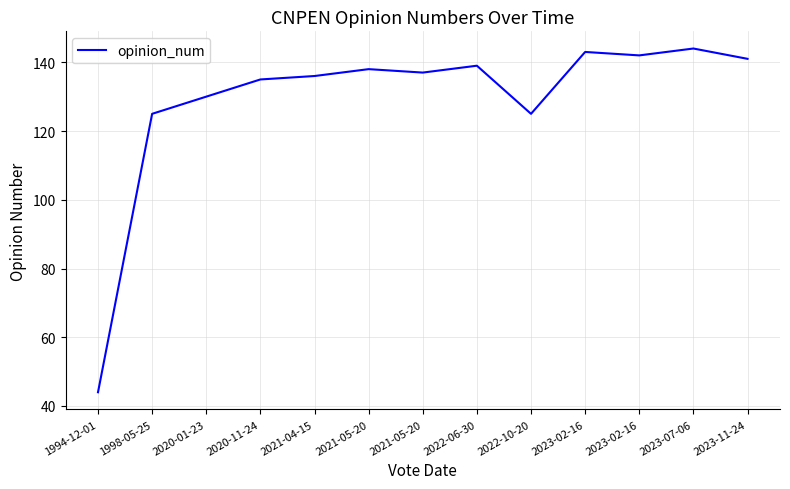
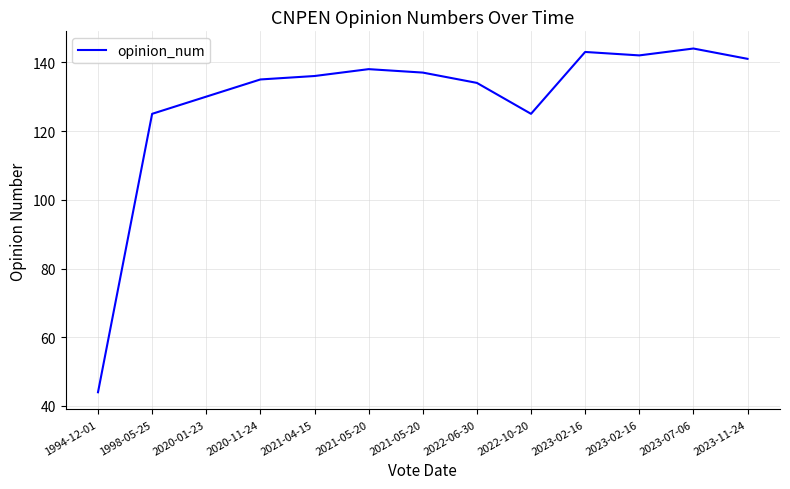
  {
    "1994-12-01": 44,
    "1998-05-25": 125,
    "2020-01-23": 130,
    "2020-11-24": 135,
    "2021-04-15": 136,
-   "2022-06-30": 139,
+   "2022-06-30": 134,
    "2022-10-20": 125,
    "2023-07-06": 144,
    "2023-11-24": 141
  }
